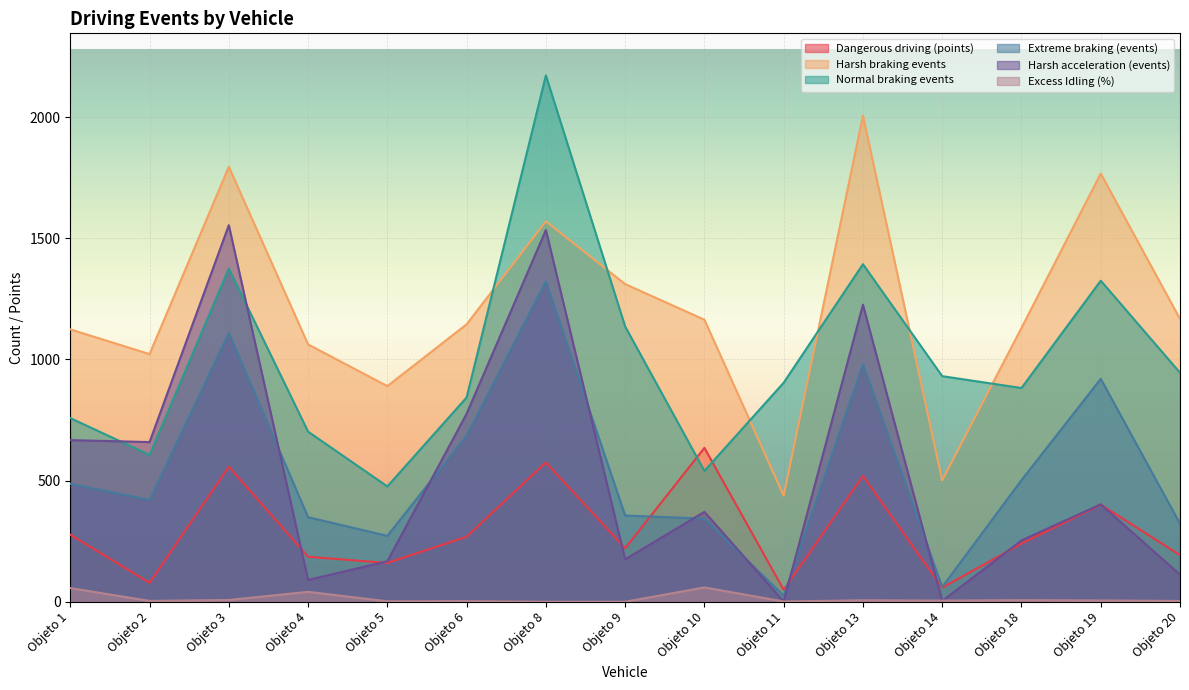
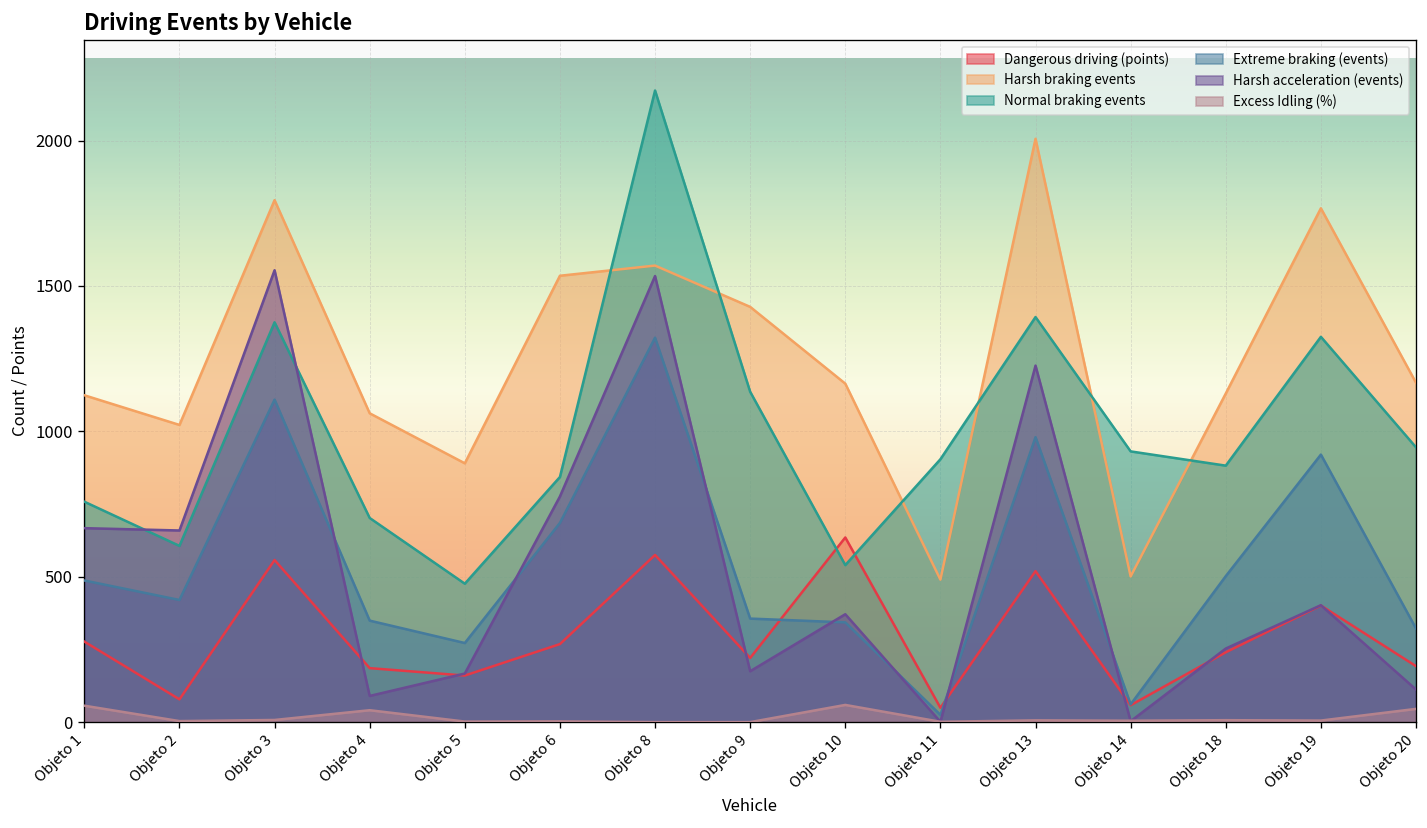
  {
    "Dangerous driving (points)": {
      "Objeto 1": 280,
      "Objeto 2": 80,
      "Objeto 3": 560,
      "Objeto 4": 190,
      "Objeto 6": 270,
      "Objeto 8": 570,
      "Objeto 9": 220,
      "Objeto 10": 630,
      "Objeto 11": 50,
      "Objeto 13": 520,
      "Objeto 18": 240,
      "Objeto 20": 190
    },
    "Harsh braking events": {
      "Objeto 1": 1120,
      "Objeto 2": 1020,
      "Objeto 3": 1800,
      "Objeto 4": 1060,
      "Objeto 5": 890,
-     "Objeto 6": 1150,
+     "Objeto 6": 1540,
      "Objeto 8": 1570,
-     "Objeto 9": 1310,
+     "Objeto 9": 1430,
      "Objeto 10": 1160,
-     "Objeto 11": 440,
+     "Objeto 11": 490,
      "Objeto 13": 2010,
      "Objeto 14": 500,
      "Objeto 18": 1130,
      "Objeto 19": 1770,
      "Objeto 20": 1170
    },
    "Excess Idling (%)": {
      "Objeto 1": 60,
      "Objeto 2": 0,
      "Objeto 3": 10,
      "Objeto 4": 40,
      "Objeto 5": 0,
      "Objeto 6": 0,
      "Objeto 8": 0,
      "Objeto 9": 0,
      "Objeto 10": 60,
      "Objeto 13": 10,
      "Objeto 18": 10,
      "Objeto 19": 10,
-     "Objeto 20": 0
+     "Objeto 20": 50
    }
  }
